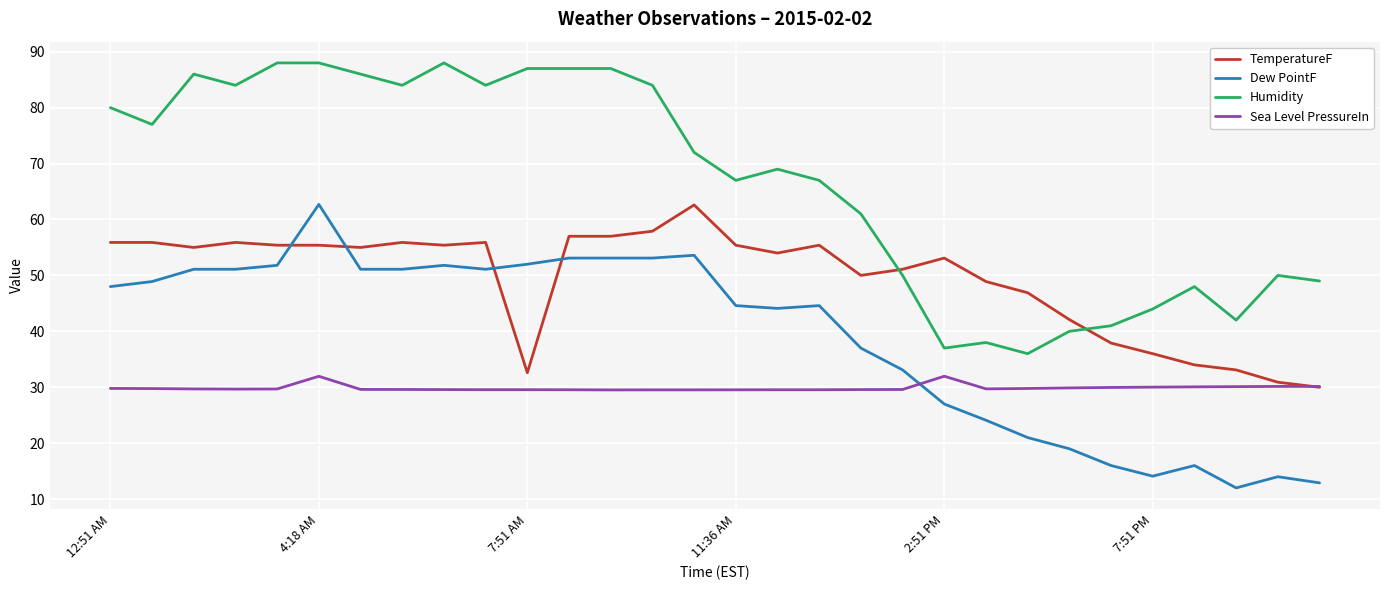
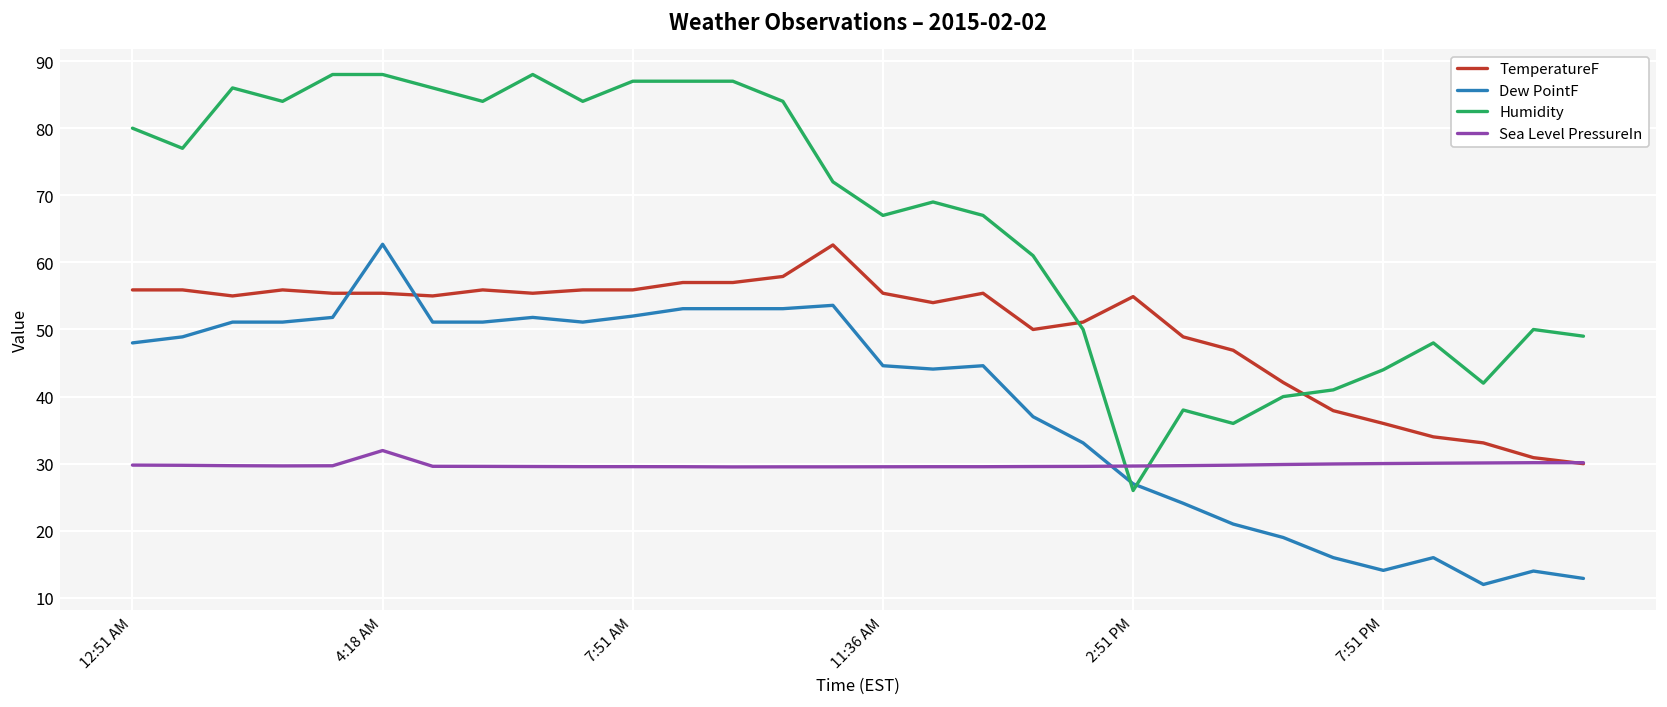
  {
    "TemperatureF": {
      "12:51 AM": 56,
      "4:18 AM": 55,
-     "7:51 AM": 33,
+     "7:51 AM": 56,
      "11:36 AM": 55,
-     "2:51 PM": 53,
+     "2:51 PM": 55,
      "7:51 PM": 36
    },
    "Dew PointF": {
      "12:51 AM": 48,
      "4:18 AM": 63,
      "7:51 AM": 52,
      "11:36 AM": 45,
      "2:51 PM": 27,
      "7:51 PM": 14
    },
    "Humidity": {
      "12:51 AM": 80,
      "4:18 AM": 88,
      "7:51 AM": 87,
      "11:36 AM": 67,
-     "2:51 PM": 37,
+     "2:51 PM": 26,
      "7:51 PM": 44
    },
    "Sea Level PressureIn": {
      "12:51 AM": 30,
      "4:18 AM": 32,
      "7:51 AM": 30,
      "11:36 AM": 30,
-     "2:51 PM": 32,
+     "2:51 PM": 30,
      "7:51 PM": 30
    }
  }
